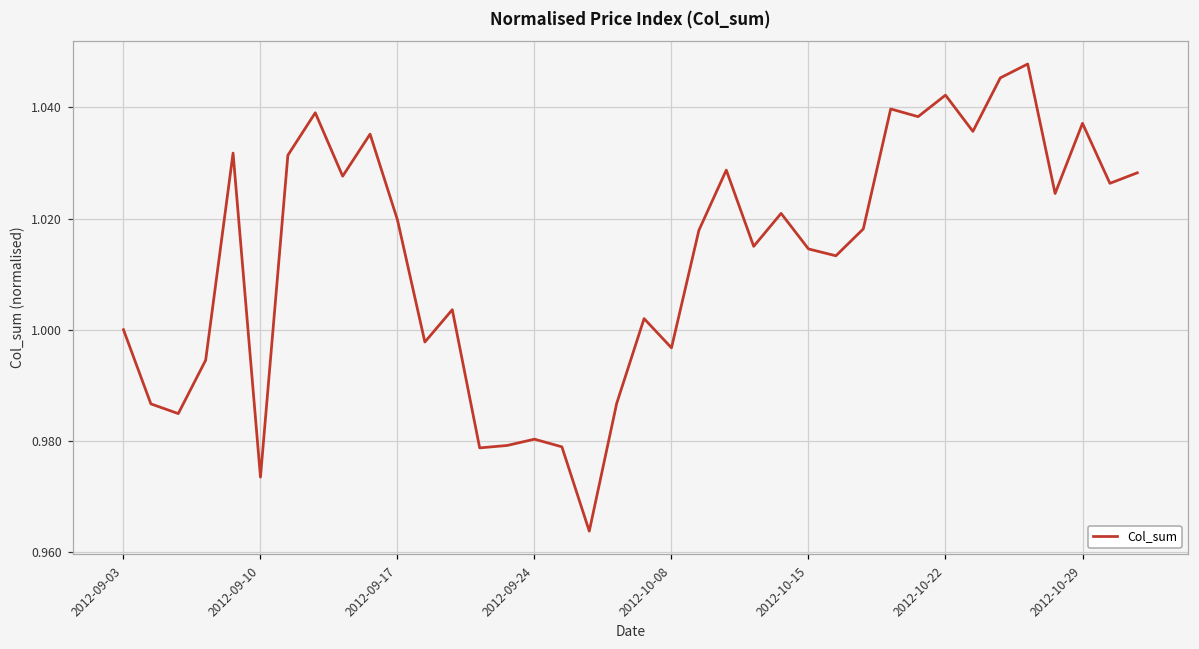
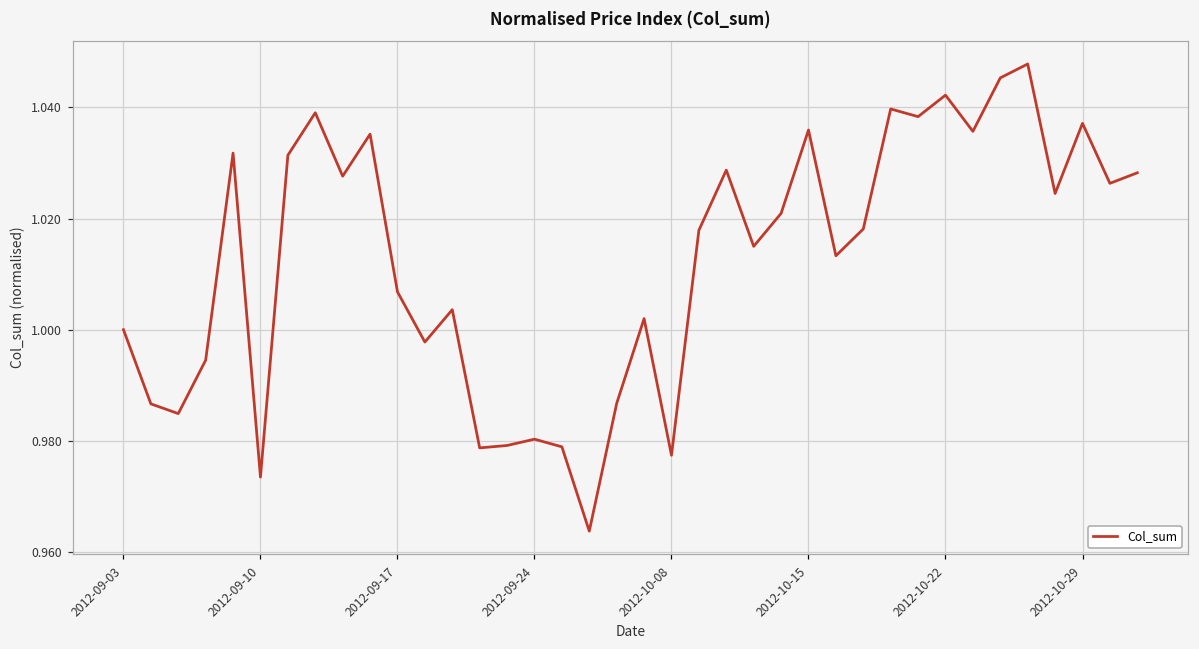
  {
    "2012-09-03": 1.000,
    "2012-09-10": 0.973,
-   "2012-09-17": 1.020,
+   "2012-09-17": 1.007,
    "2012-09-24": 0.980,
-   "2012-10-08": 0.997,
-   "2012-10-15": 1.015,
+   "2012-10-08": 0.977,
+   "2012-10-15": 1.036,
    "2012-10-22": 1.042,
    "2012-10-29": 1.037
  }
